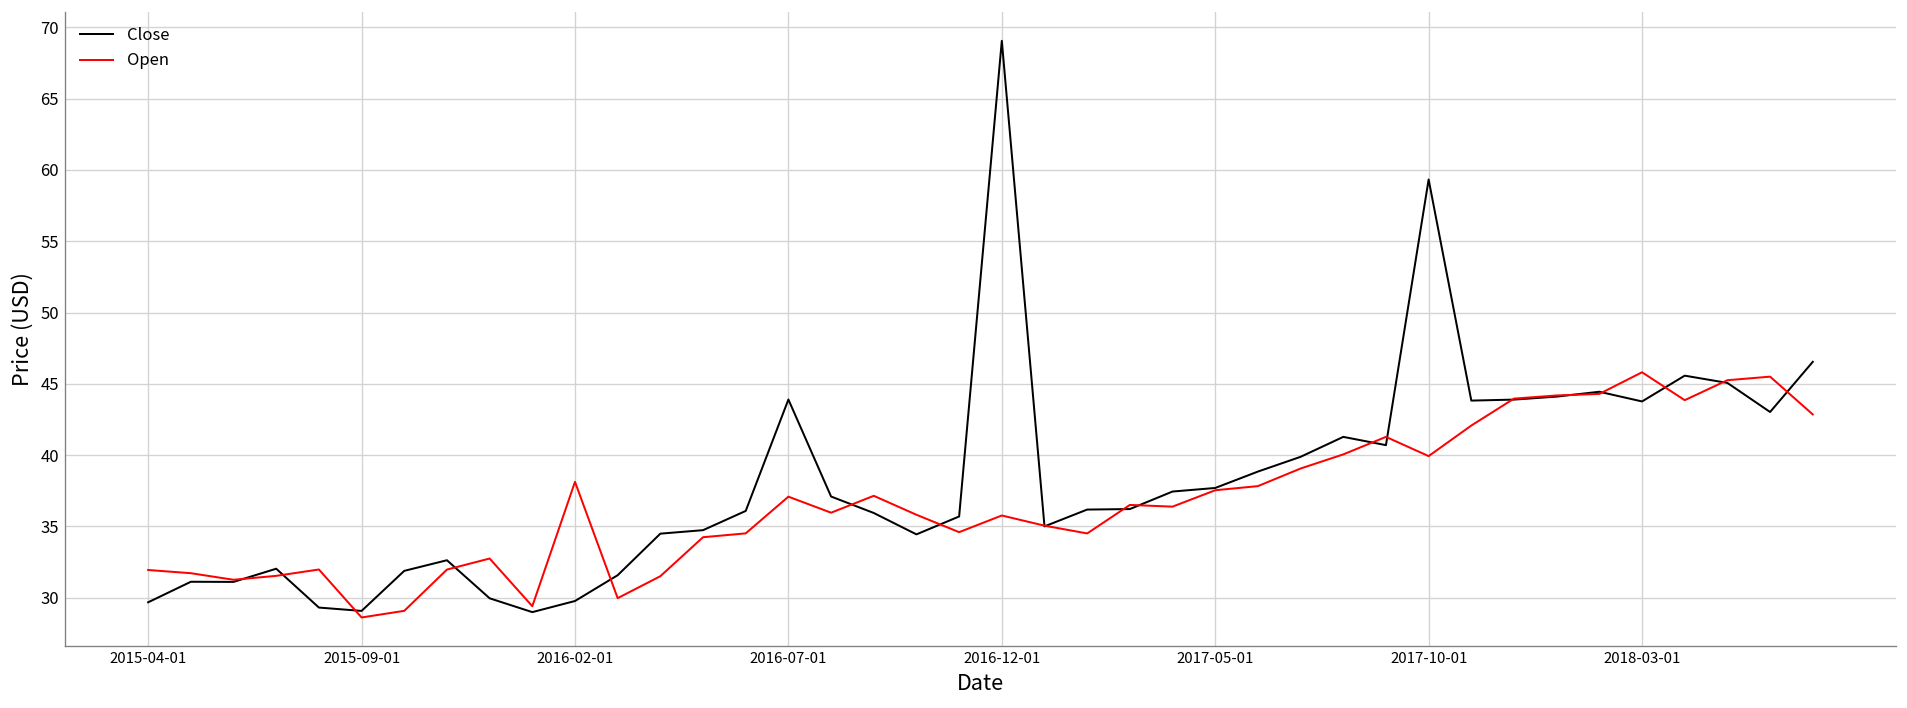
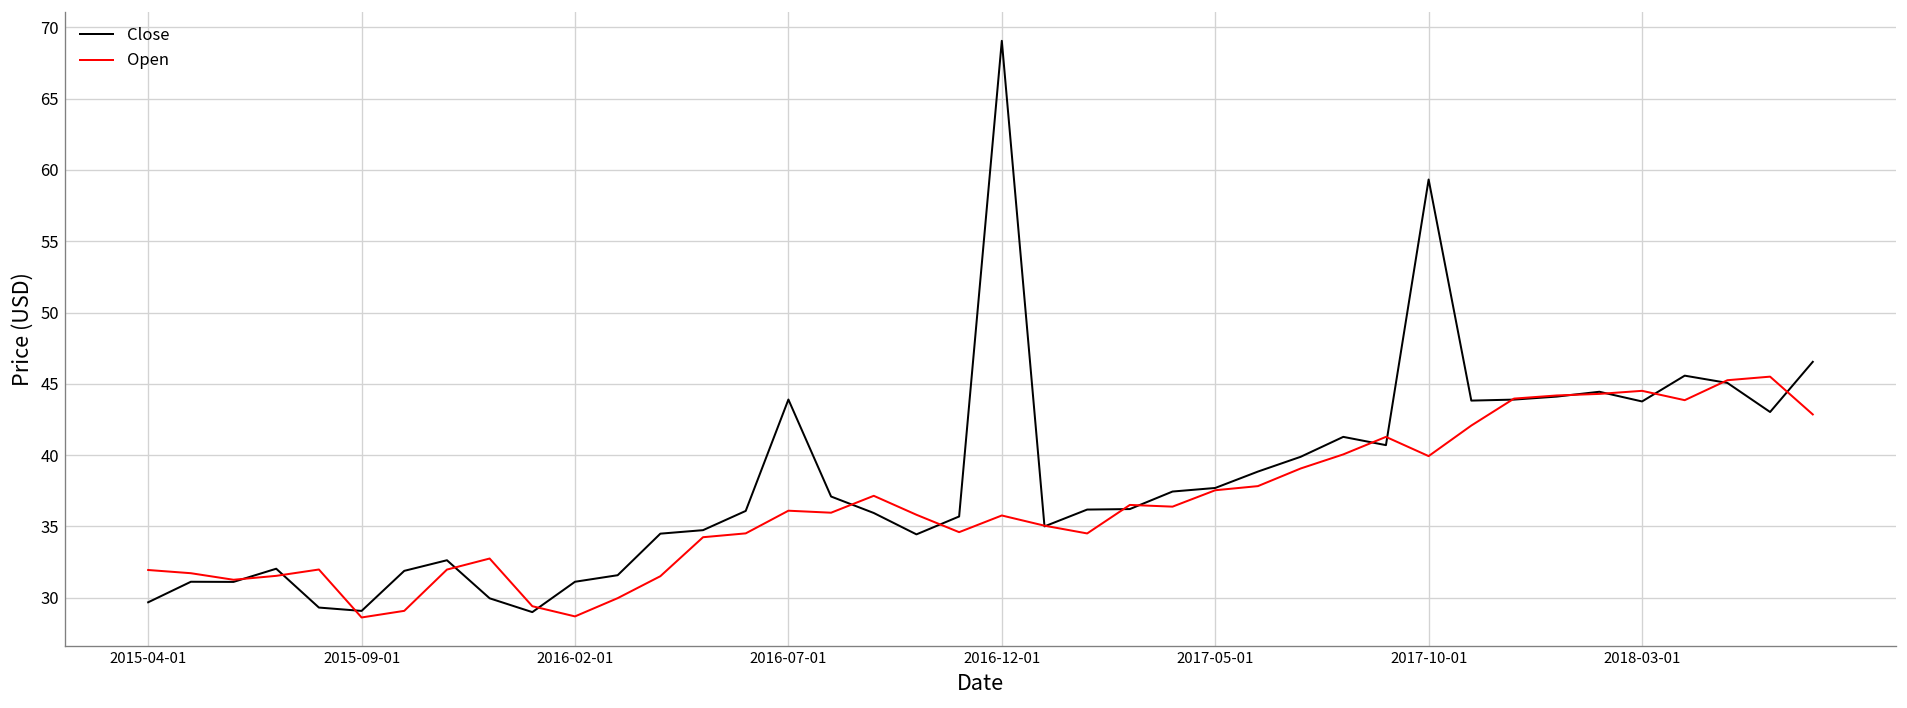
  {
    "Close": {
      "2015-04-01": 29.7,
      "2015-09-01": 29.1,
-     "2016-02-01": 29.8,
+     "2016-02-01": 31.1,
      "2016-07-01": 43.9,
      "2016-12-01": 69.1,
      "2017-10-01": 59.3,
      "2018-03-01": 43.8
    },
    "Open": {
      "2015-04-01": 31.9,
      "2015-09-01": 28.6,
-     "2016-02-01": 38.1,
-     "2016-07-01": 37.1,
+     "2016-02-01": 28.7,
+     "2016-07-01": 36.1,
      "2016-12-01": 35.8,
      "2017-10-01": 39.9,
-     "2018-03-01": 45.8
+     "2018-03-01": 44.5
    }
  }
